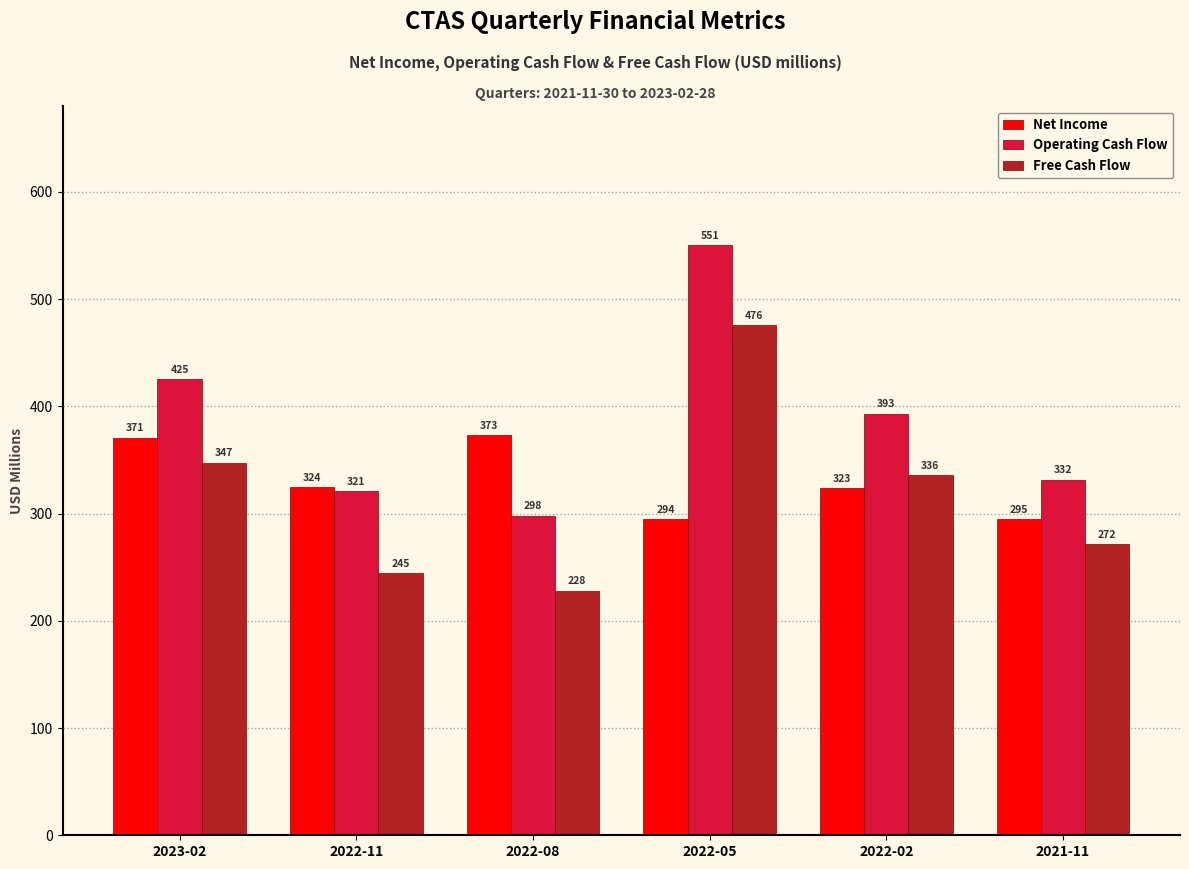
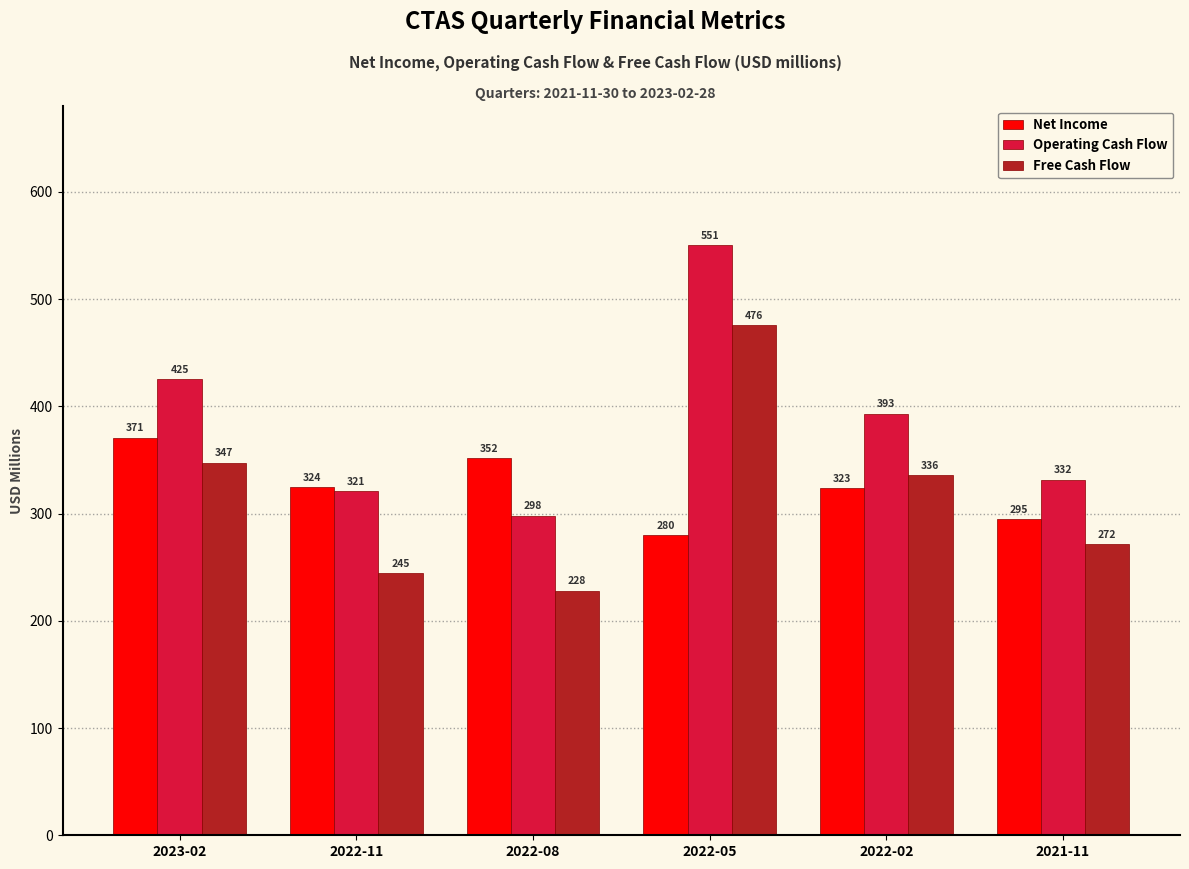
  {
    "Net Income": {
      "2023-02": 371,
      "2022-11": 324,
-     "2022-08": 373,
-     "2022-05": 294,
+     "2022-08": 352,
+     "2022-05": 280,
      "2022-02": 323,
      "2021-11": 295
    }
  }
